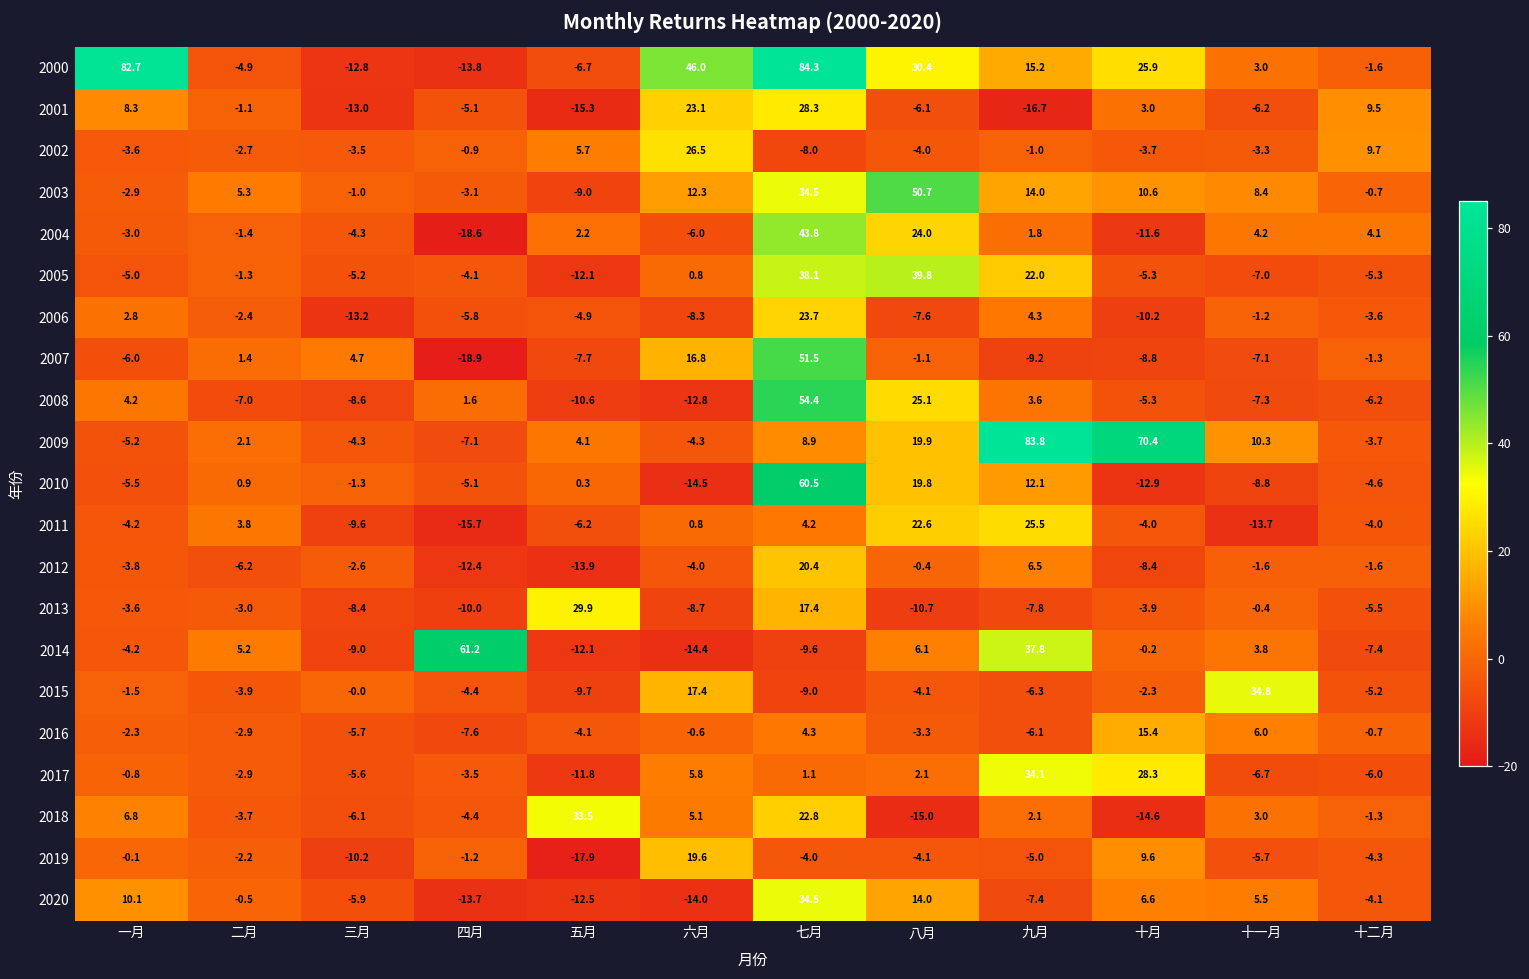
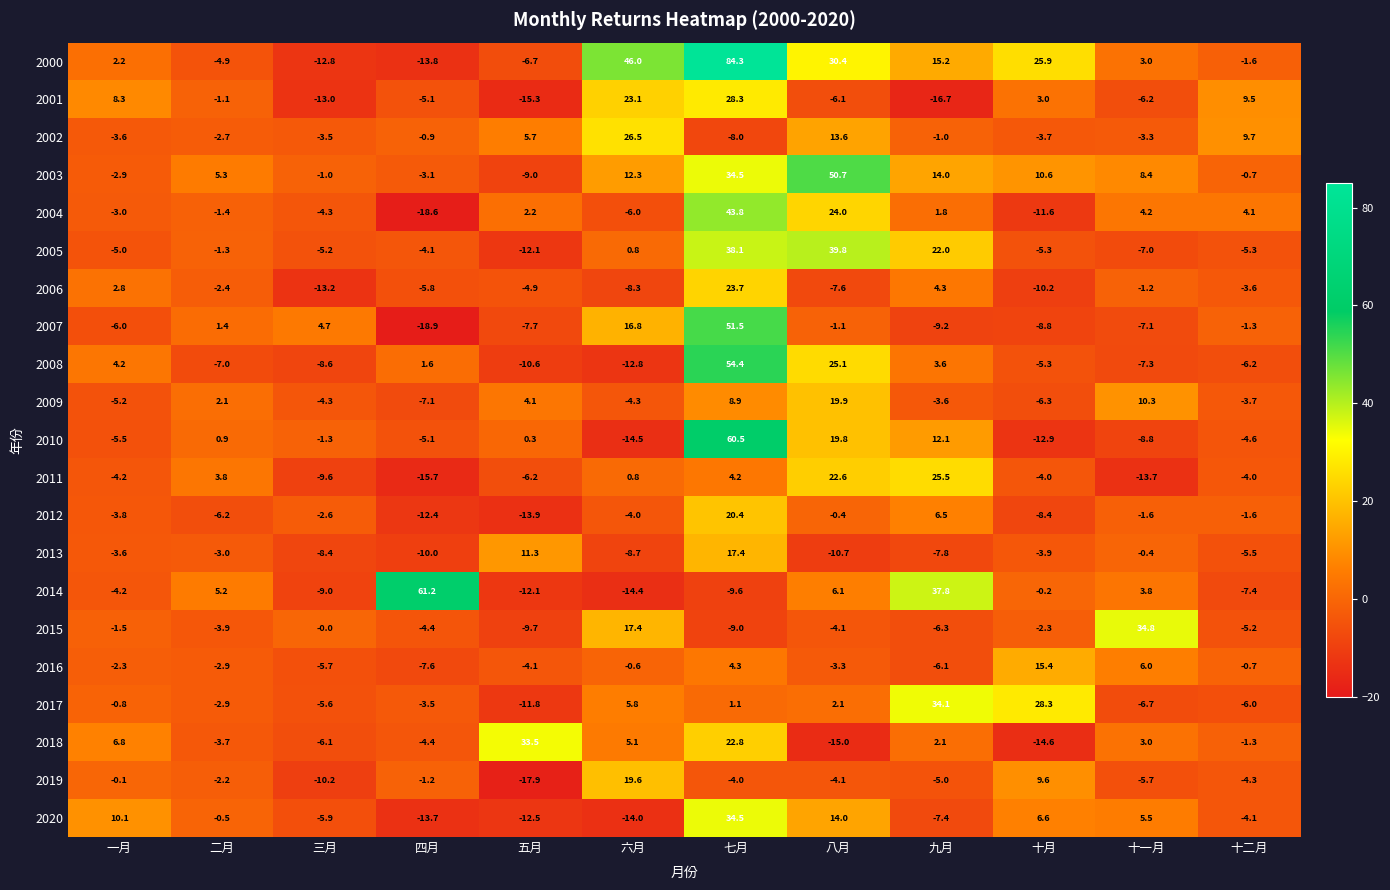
  {
    "2000": {
-     "一月": 82.7,
+     "一月": 2.2,
      "二月": -4.9,
      "三月": -12.8,
      "四月": -13.8,
      "五月": -6.7,
      "六月": 46.0,
      "七月": 84.3,
      "八月": 30.4,
      "九月": 15.2,
      "十月": 25.9,
      "十一月": 3.0,
      "十二月": -1.6
    },
    "2002": {
      "一月": -3.6,
      "二月": -2.7,
      "三月": -3.5,
      "四月": -0.9,
      "五月": 5.7,
      "六月": 26.5,
      "七月": -8.0,
-     "八月": -4.0,
+     "八月": 13.6,
      "九月": -1.0,
      "十月": -3.7,
      "十一月": -3.3,
      "十二月": 9.7
    },
    "2009": {
      "一月": -5.2,
      "二月": 2.1,
      "三月": -4.3,
      "四月": -7.1,
      "五月": 4.1,
      "六月": -4.3,
      "七月": 8.9,
      "八月": 19.9,
-     "九月": 83.8,
-     "十月": 70.4,
+     "九月": -3.6,
+     "十月": -6.3,
      "十一月": 10.3,
      "十二月": -3.7
    },
    "2013": {
      "一月": -3.6,
      "二月": -3.0,
      "三月": -8.4,
      "四月": -10.0,
-     "五月": 29.9,
+     "五月": 11.3,
      "六月": -8.7,
      "七月": 17.4,
      "八月": -10.7,
      "九月": -7.8,
      "十月": -3.9,
      "十一月": -0.4,
      "十二月": -5.5
    }
  }
